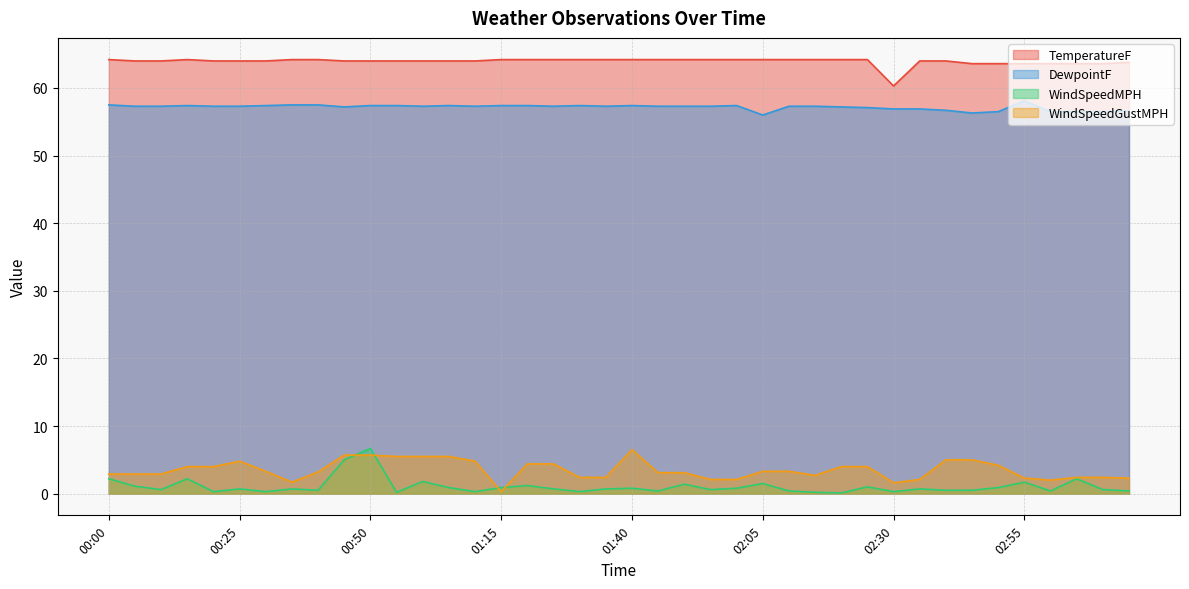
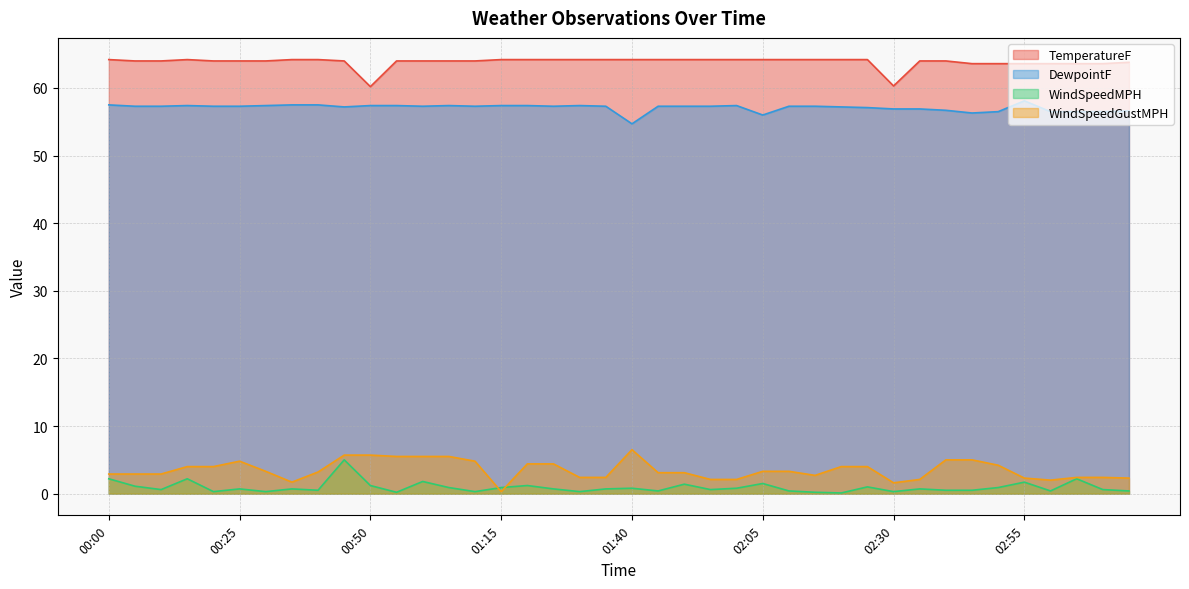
  {
    "TemperatureF": {
      "00:00": 64,
      "00:25": 64,
-     "00:50": 64,
+     "00:50": 60,
      "01:15": 64,
      "01:40": 64,
      "02:05": 64,
      "02:30": 60
    },
    "DewpointF": {
      "00:00": 58,
      "00:25": 57,
      "00:50": 57,
      "01:15": 57,
-     "01:40": 57,
+     "01:40": 55,
      "02:05": 56,
      "02:30": 57
    },
    "WindSpeedMPH": {
      "00:00": 2,
      "00:25": 1,
-     "00:50": 7,
+     "00:50": 1,
      "01:15": 1,
      "01:40": 1,
      "02:05": 2,
      "02:30": 0,
      "02:55": 2
    },
    "WindSpeedGustMPH": {
      "00:00": 3,
      "00:25": 5,
      "00:50": 6,
      "01:15": 0,
      "01:40": 7,
      "02:05": 3,
      "02:30": 2,
      "02:55": 2
    }
  }
